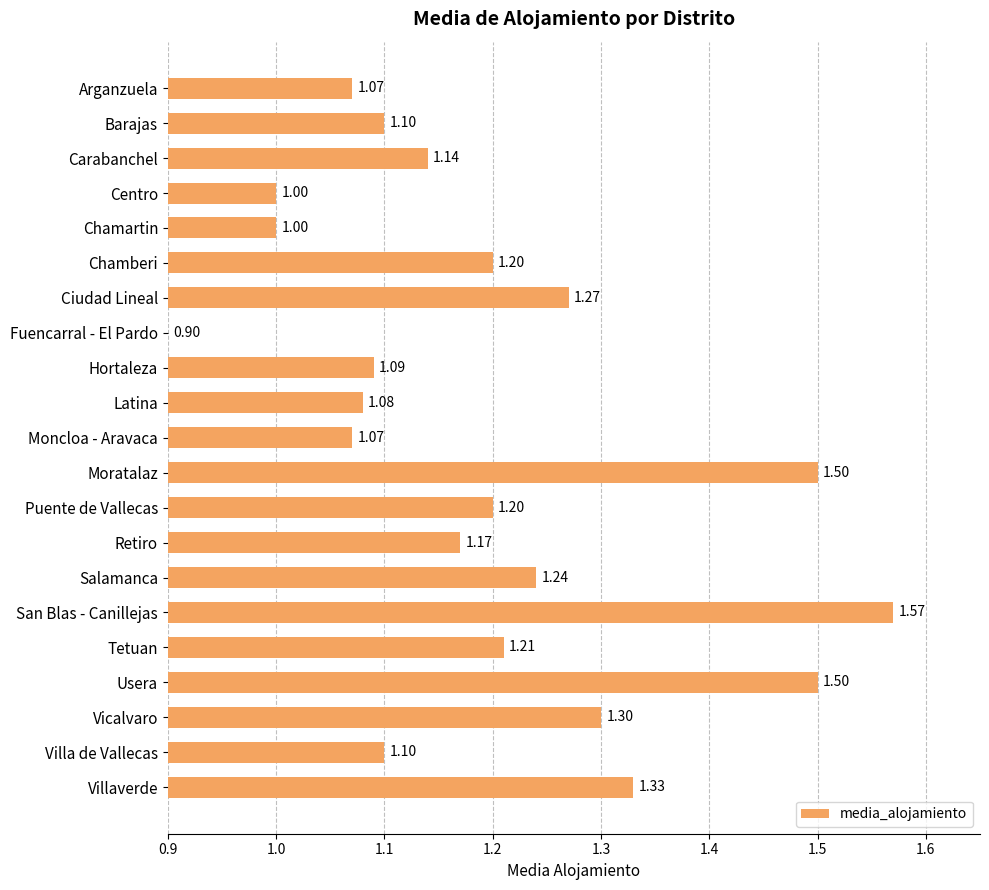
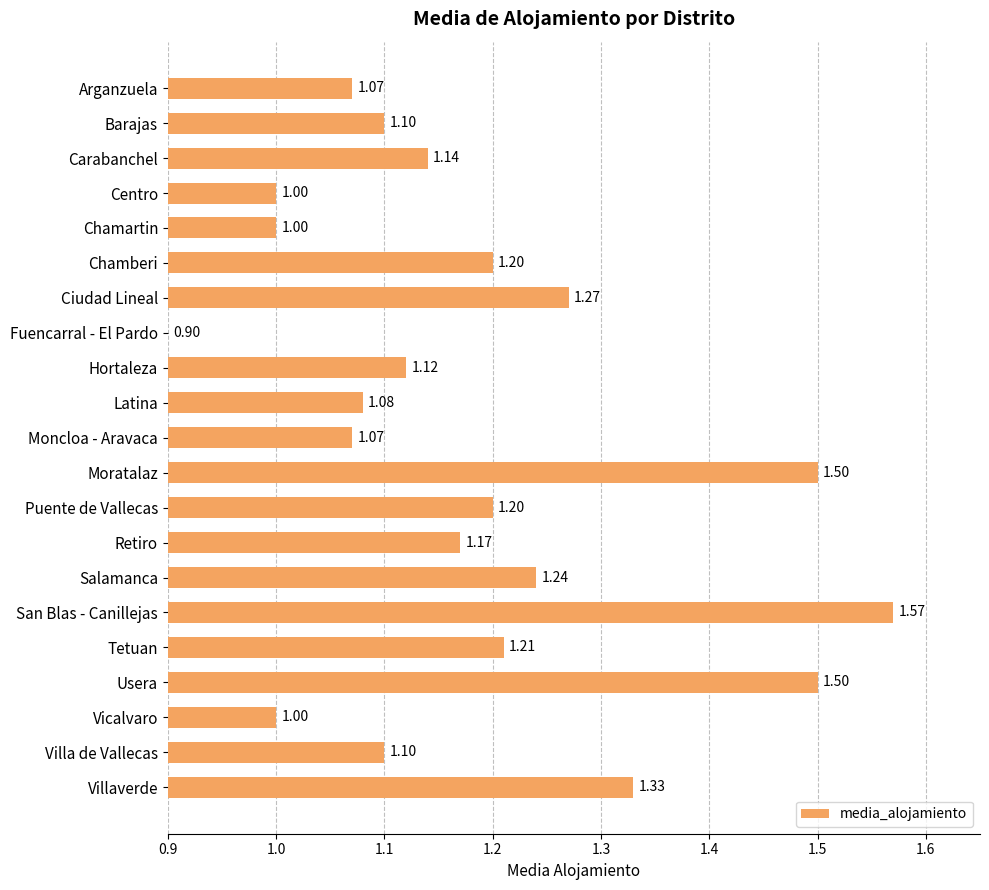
  {
    "Arganzuela": 1.07,
    "Barajas": 1.10,
    "Carabanchel": 1.14,
    "Centro": 1.00,
    "Chamartin": 1.00,
    "Chamberi": 1.20,
    "Ciudad Lineal": 1.27,
    "Fuencarral - El Pardo": 0.90,
-   "Hortaleza": 1.09,
+   "Hortaleza": 1.12,
    "Latina": 1.08,
    "Moncloa - Aravaca": 1.07,
    "Moratalaz": 1.50,
    "Puente de Vallecas": 1.20,
    "Retiro": 1.17,
    "Salamanca": 1.24,
    "San Blas - Canillejas": 1.57,
    "Tetuan": 1.21,
    "Usera": 1.50,
-   "Vicalvaro": 1.30,
+   "Vicalvaro": 1.00,
    "Villa de Vallecas": 1.10,
    "Villaverde": 1.33
  }
